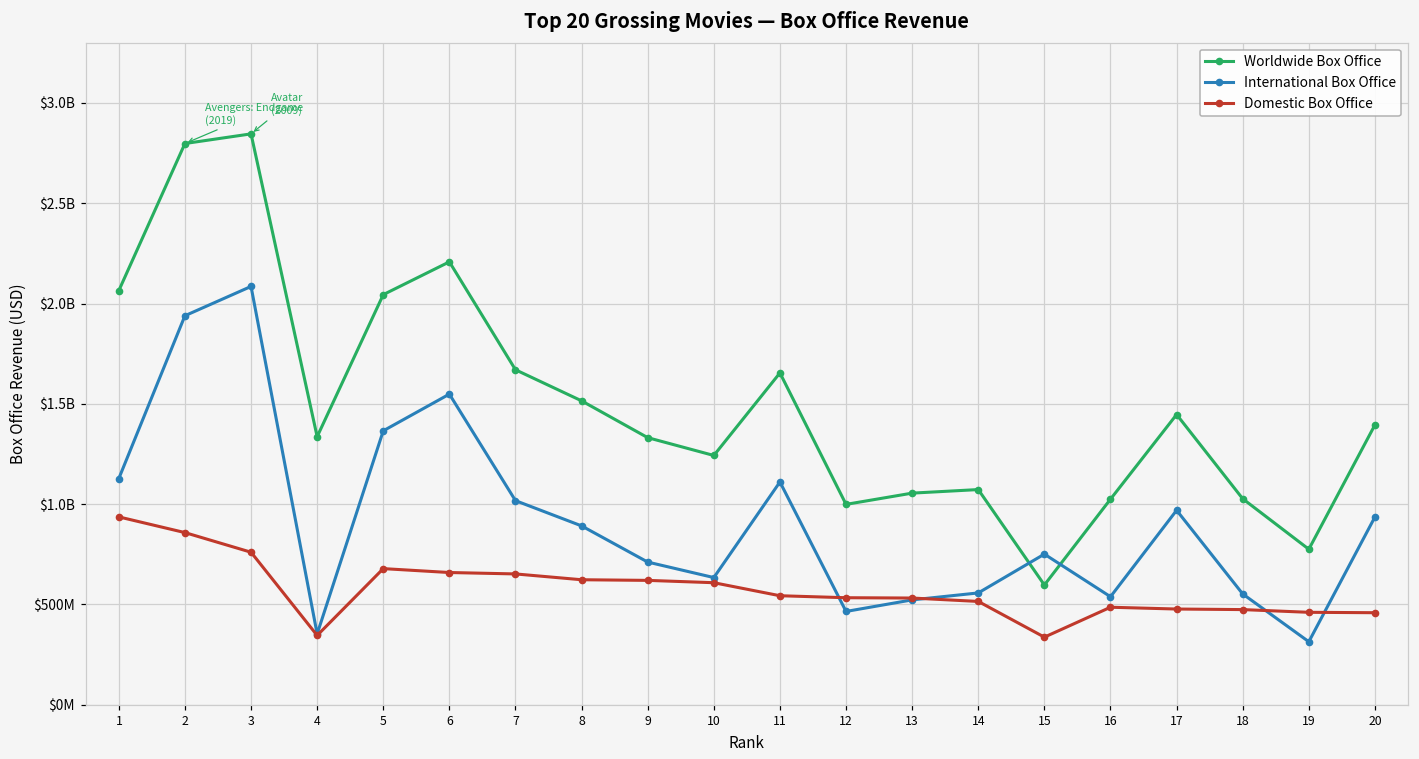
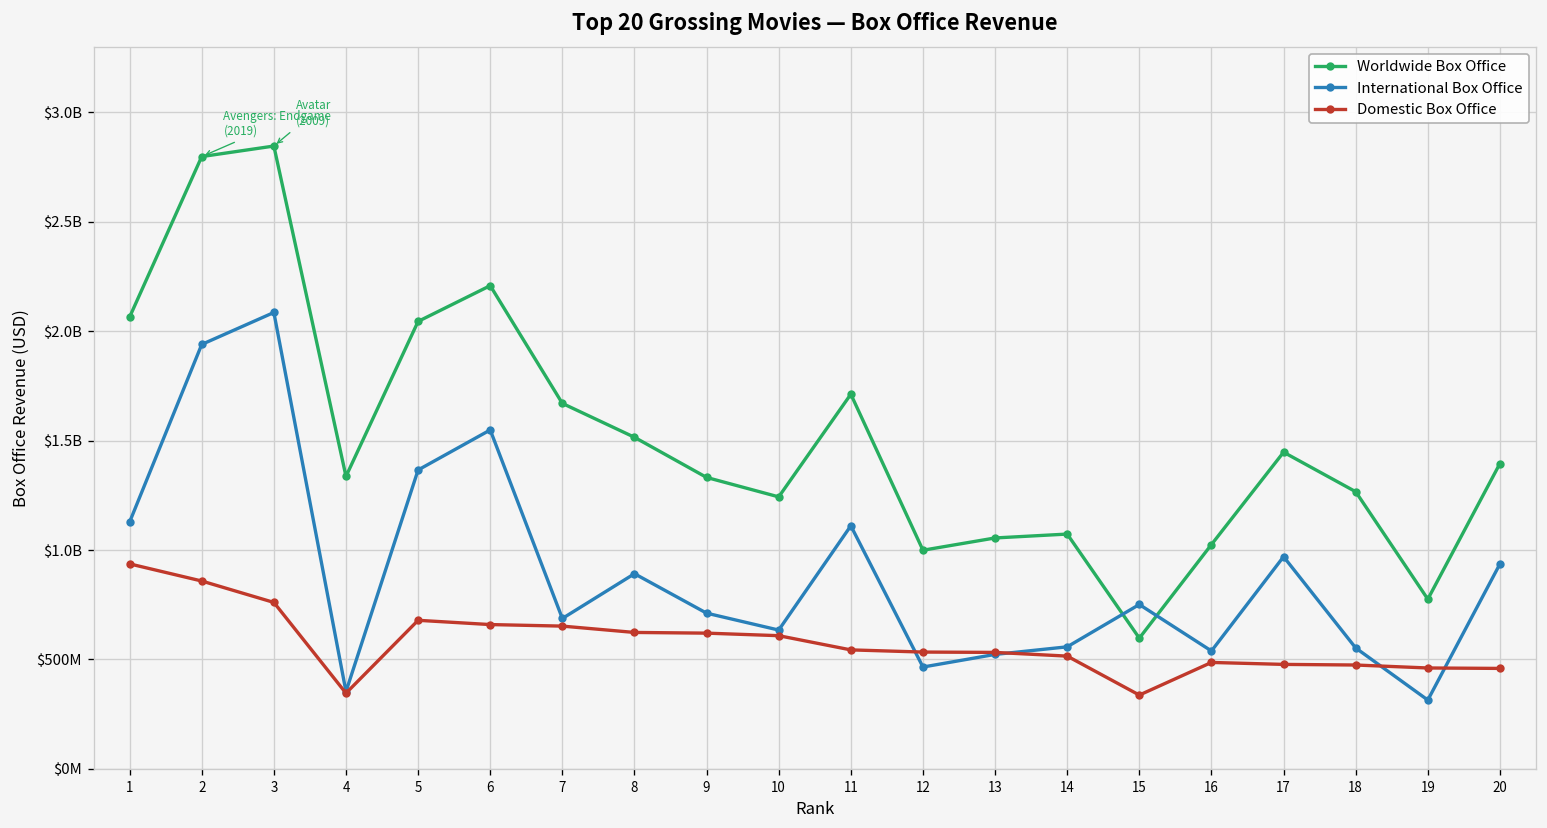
  {
    "Worldwide Box Office": {
      "1": "$2060000000",
      "2": "$2800000000",
      "4": "$1340000000",
      "5": "$2040000000",
      "6": "$2210000000",
      "7": "$1670000000",
      "8": "$1520000000",
      "9": "$1330000000",
      "10": "$1240000000",
-     "11": "$1650000000",
+     "11": "$1710000000",
      "12": "$1000000000",
      "13": "$1060000000",
      "14": "$1070000000",
      "15": "$600000000",
      "16": "$1030000000",
      "17": "$1450000000",
-     "18": "$1030000000",
+     "18": "$1270000000",
      "19": "$780000000",
      "20": "$1400000000"
    },
    "International Box Office": {
      "1": "$1130000000",
      "2": "$1940000000",
      "3": "$2090000000",
      "5": "$1370000000",
      "6": "$1550000000",
-     "7": "$1020000000",
+     "7": "$690000000",
      "8": "$890000000",
      "9": "$710000000",
      "10": "$630000000",
      "11": "$1110000000",
      "12": "$470000000",
      "14": "$560000000",
      "15": "$750000000",
      "16": "$540000000",
      "17": "$970000000",
      "18": "$550000000",
      "19": "$310000000",
      "20": "$940000000"
    },
    "Domestic Box Office": {
      "1": "$940000000",
      "2": "$860000000",
      "3": "$760000000",
      "5": "$680000000",
      "6": "$660000000",
      "7": "$650000000",
      "8": "$620000000",
      "9": "$620000000",
      "10": "$610000000",
      "11": "$540000000",
      "12": "$530000000",
      "14": "$520000000",
      "15": "$340000000",
      "16": "$490000000",
      "17": "$480000000",
      "18": "$470000000",
      "19": "$460000000",
      "20": "$460000000"
    }
  }
